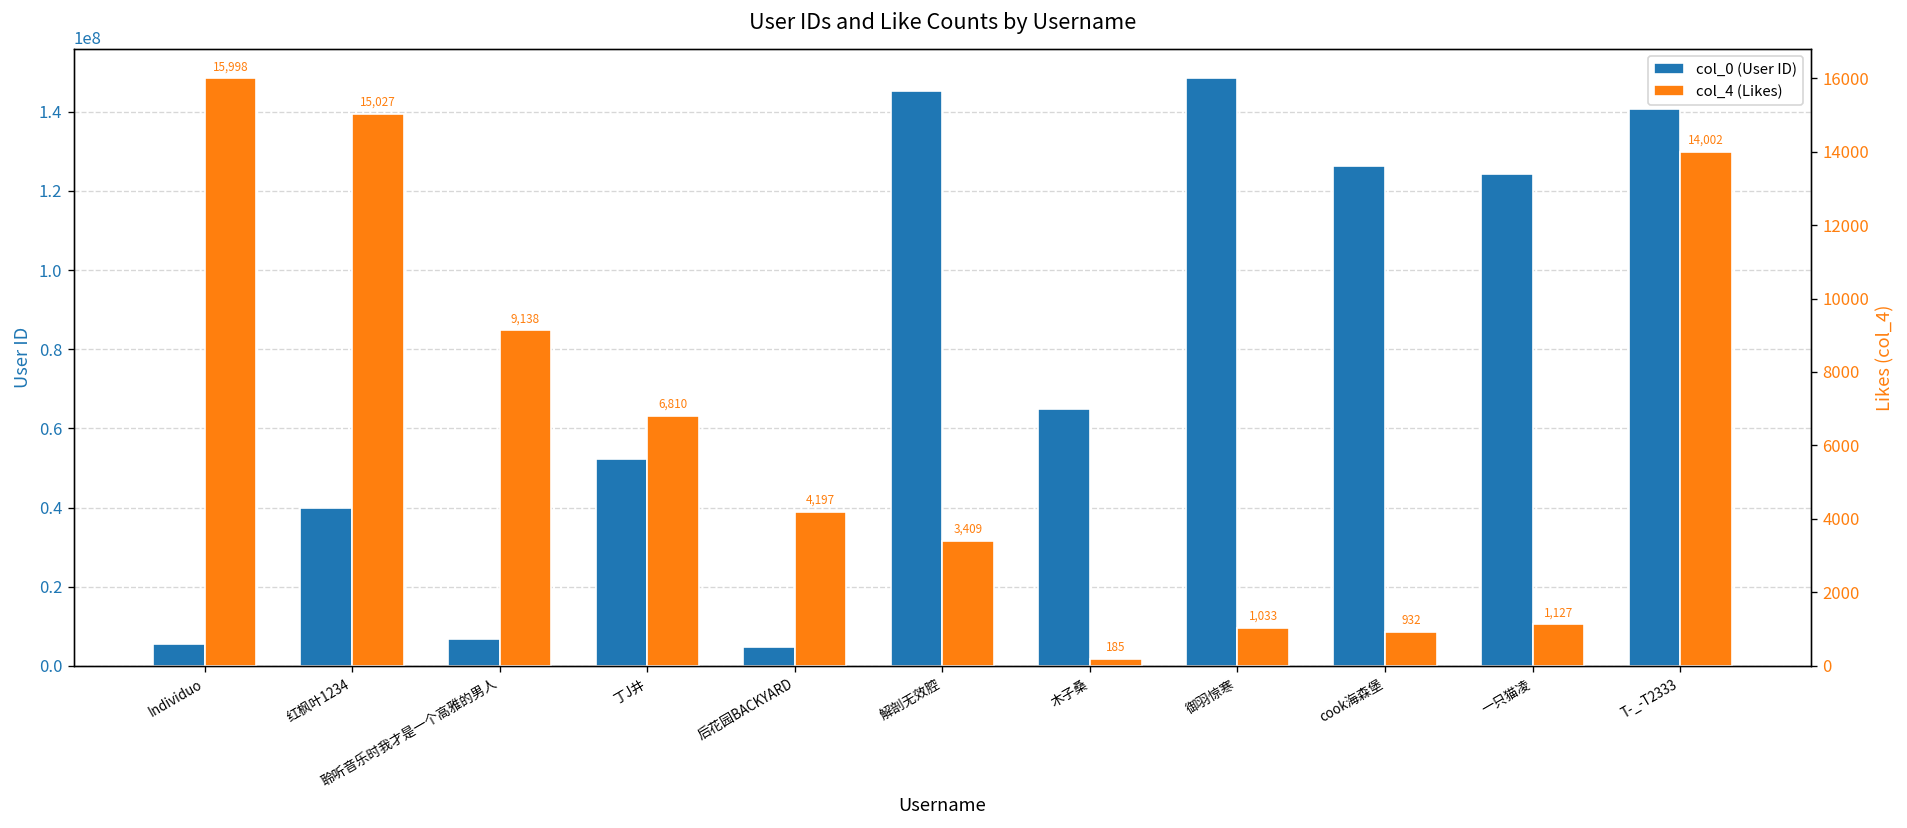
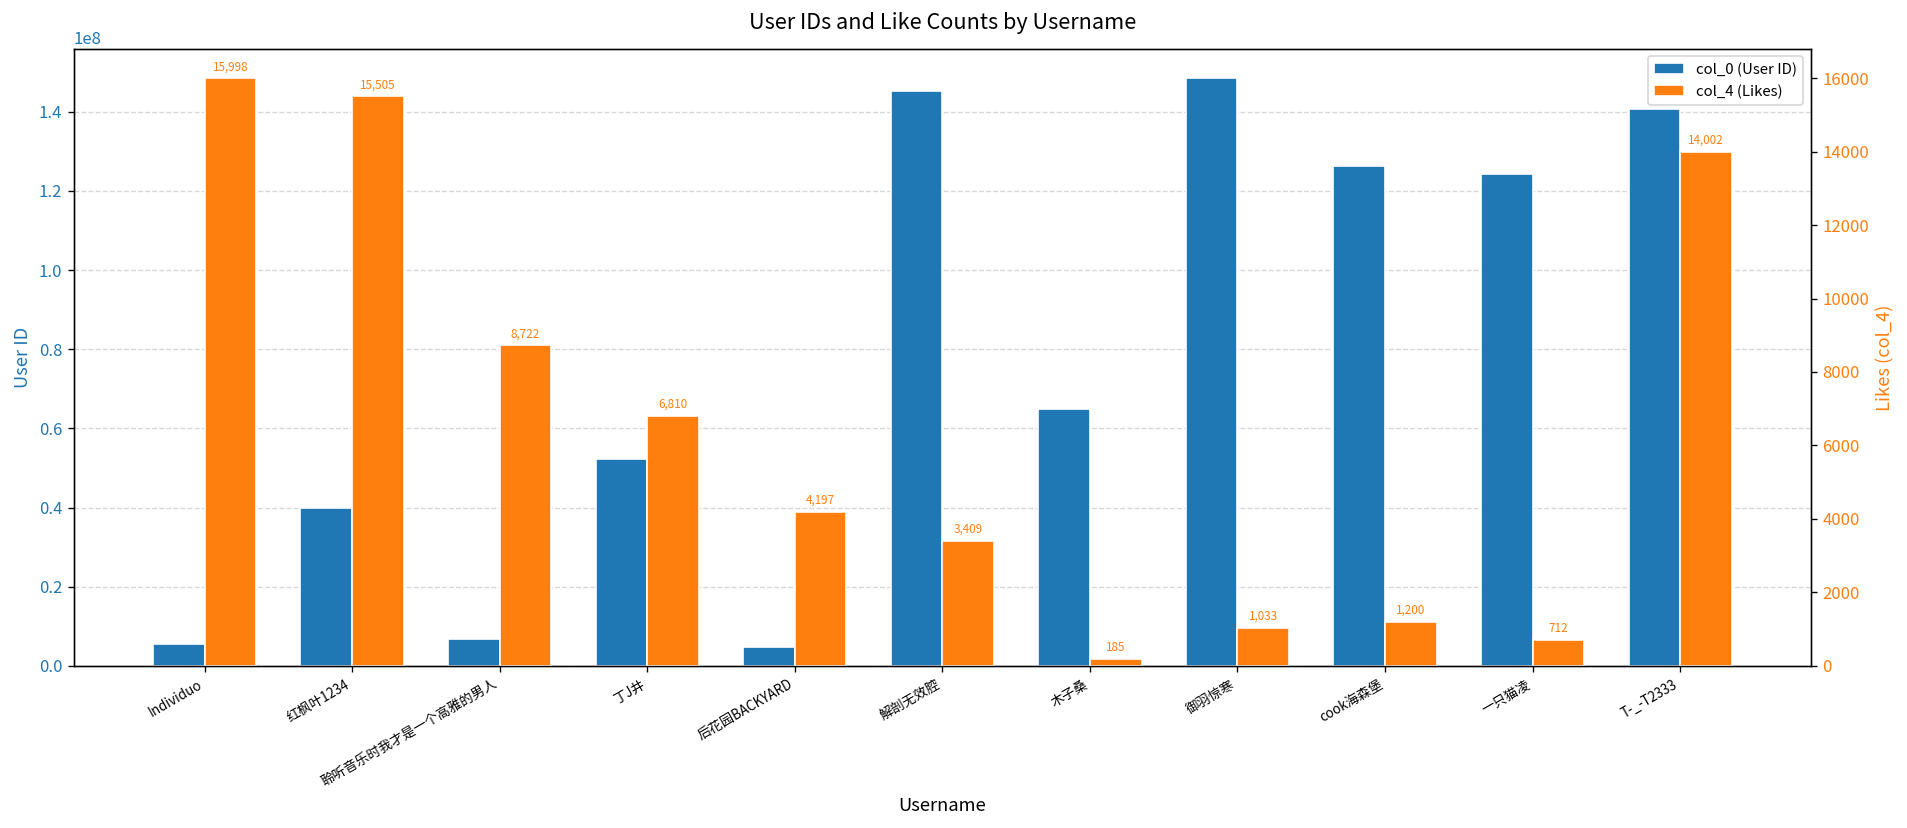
  {
    "col_4 (Likes)": {
      "Individuo": "15,998",
-     "红枫叶1234": "15,027",
-     "聆听音乐时我才是一个高雅的男人": "9,138",
+     "红枫叶1234": "15,505",
+     "聆听音乐时我才是一个高雅的男人": "8,722",
      "丁J井": "6,810",
      "后花园BACKYARD": "4,197",
      "解剖无效腔": "3,409",
      "木子桑": "185",
      "御羽惊寒": "1,033",
-     "cook海森堡": "932",
-     "一只猫凌": "1,127",
+     "cook海森堡": "1,200",
+     "一只猫凌": "712",
      "T-_-T2333": "14,002"
    }
  }
